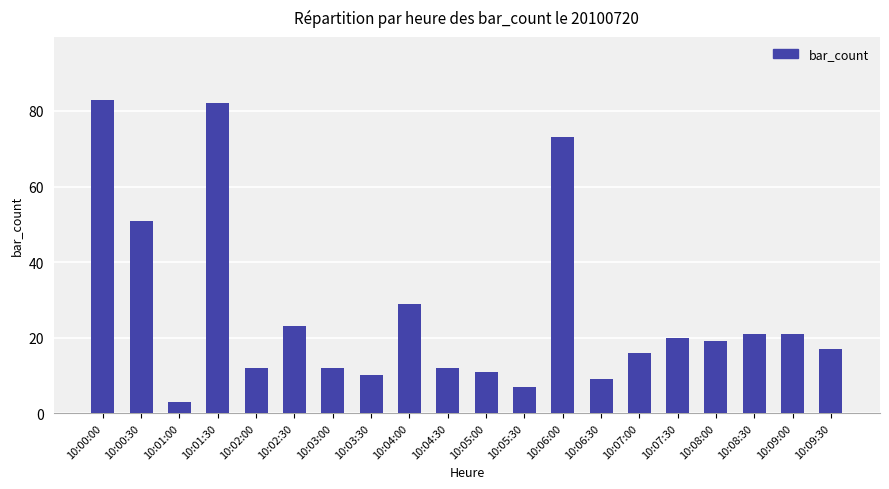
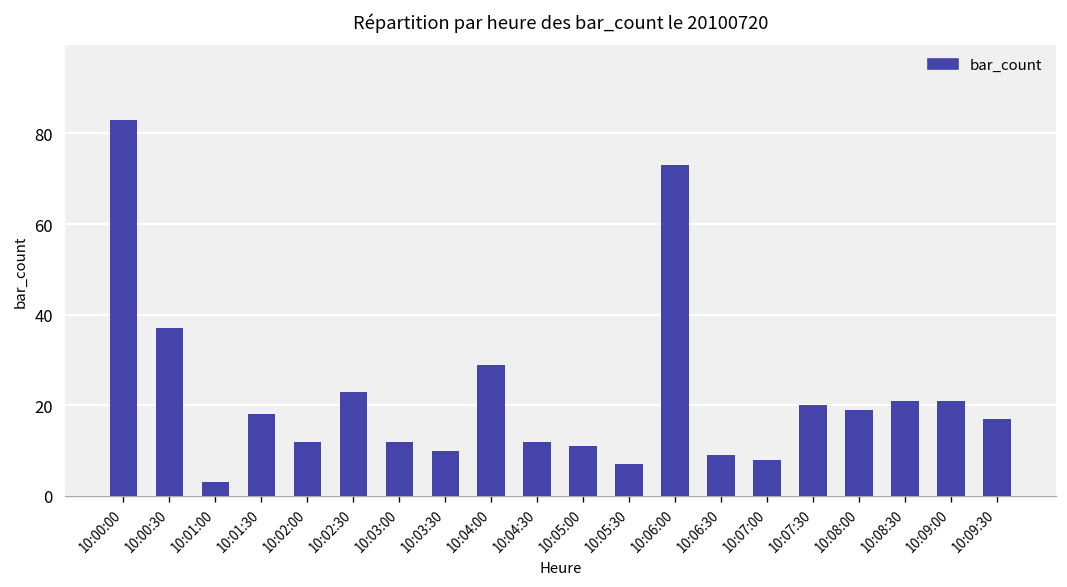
  {
    "10:00:00": 83,
-   "10:00:30": 51,
+   "10:00:30": 37,
    "10:01:00": 3,
-   "10:01:30": 82,
+   "10:01:30": 18,
    "10:02:00": 12,
    "10:02:30": 23,
    "10:03:00": 12,
    "10:03:30": 10,
    "10:04:00": 29,
    "10:04:30": 12,
    "10:05:00": 11,
    "10:05:30": 7,
    "10:06:00": 73,
    "10:06:30": 9,
-   "10:07:00": 16,
+   "10:07:00": 8,
    "10:07:30": 20,
    "10:08:00": 19,
    "10:08:30": 21,
    "10:09:00": 21,
    "10:09:30": 17
  }
